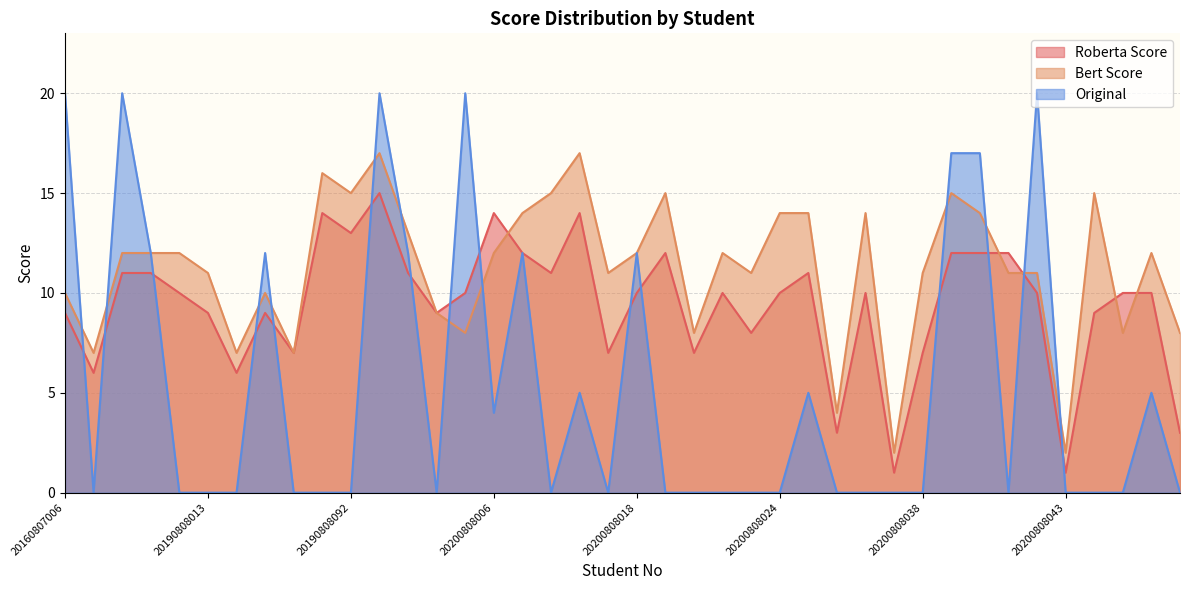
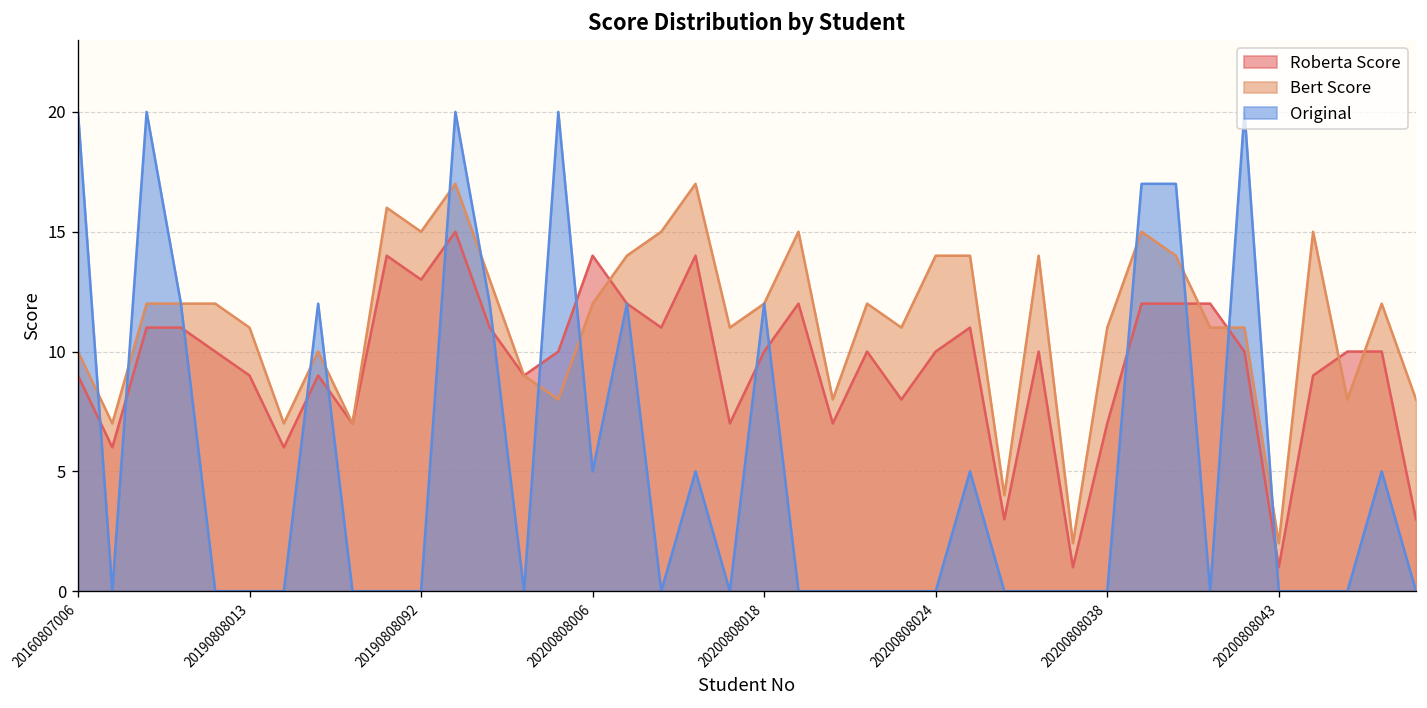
  {
    "Original": {
      "20160807006": 20,
      "20190808013": 0,
      "20190808092": 0,
-     "20200808006": 4,
+     "20200808006": 5,
      "20200808024": 0,
      "20200808038": 0,
      "20200808043": 0
    }
  }
